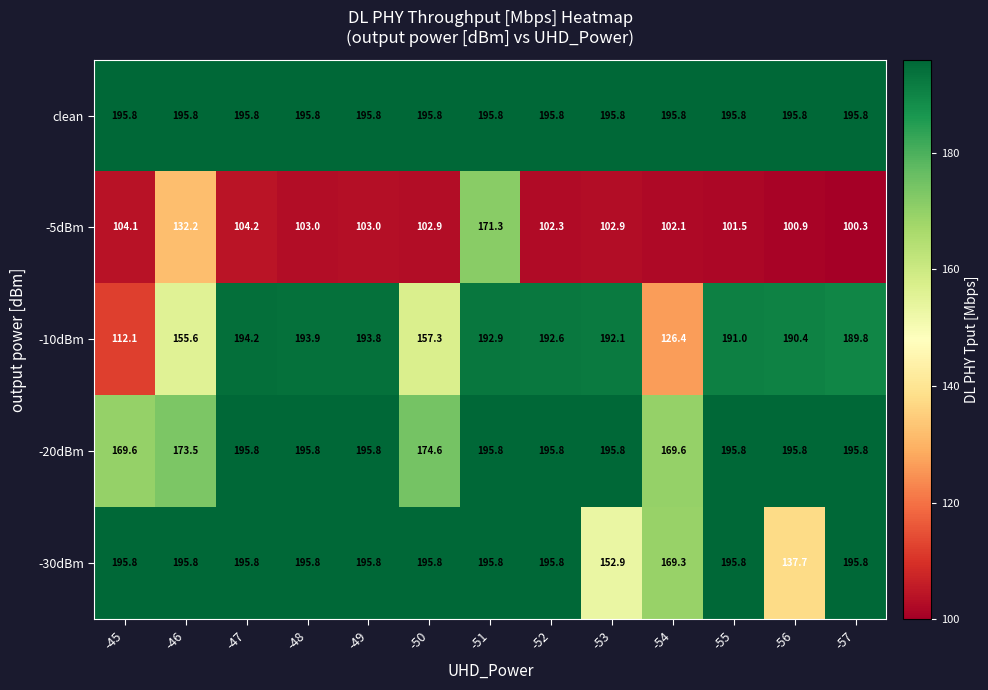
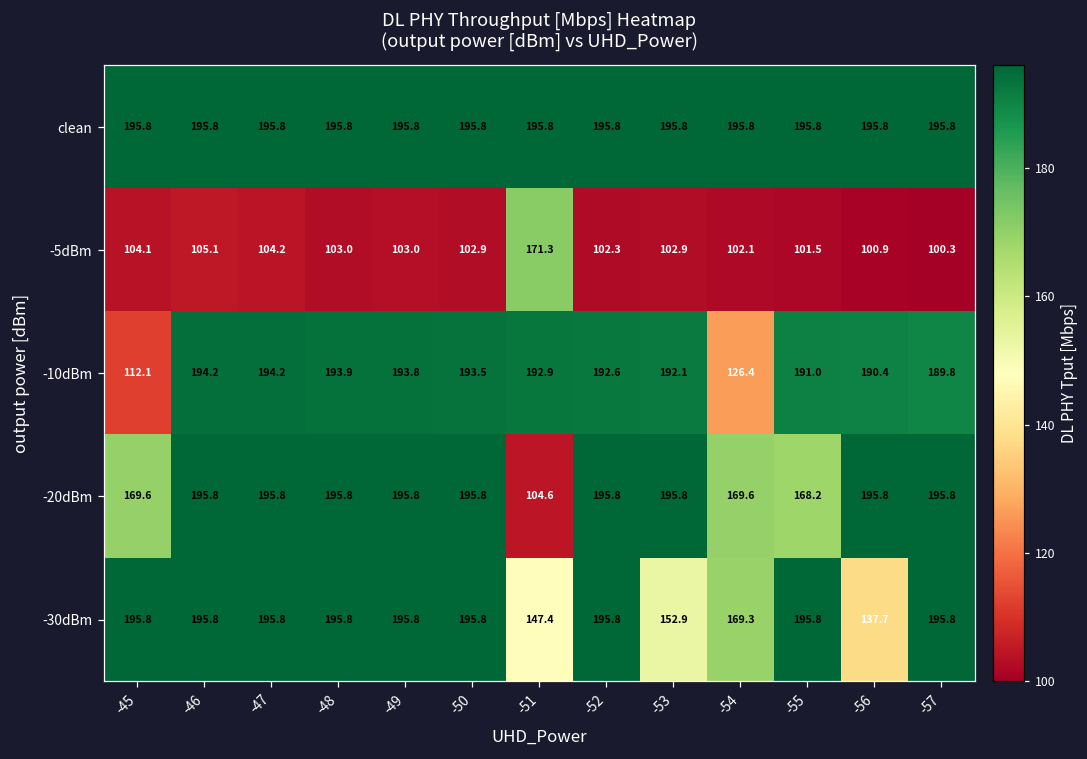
  {
    "clean": {
      "-45": 195.8,
      "-46": 195.8,
      "-47": 195.8,
      "-48": 195.8,
      "-49": 195.8,
      "-50": 195.8,
      "-51": 195.8,
      "-52": 195.8,
      "-53": 195.8,
      "-54": 195.8,
      "-55": 195.8,
      "-56": 195.8,
      "-57": 195.8
    },
    "-5dBm": {
      "-45": 104.1,
-     "-46": 132.2,
+     "-46": 105.1,
      "-47": 104.2,
      "-48": 103.0,
      "-49": 103.0,
      "-50": 102.9,
      "-51": 171.3,
      "-52": 102.3,
      "-53": 102.9,
      "-54": 102.1,
      "-55": 101.5,
      "-56": 100.9,
      "-57": 100.3
    },
    "-10dBm": {
      "-45": 112.1,
-     "-46": 155.6,
+     "-46": 194.2,
      "-47": 194.2,
      "-48": 193.9,
      "-49": 193.8,
-     "-50": 157.3,
+     "-50": 193.5,
      "-51": 192.9,
      "-52": 192.6,
      "-53": 192.1,
      "-54": 126.4,
      "-55": 191.0,
      "-56": 190.4,
      "-57": 189.8
    },
    "-20dBm": {
      "-45": 169.6,
-     "-46": 173.5,
+     "-46": 195.8,
      "-47": 195.8,
      "-48": 195.8,
      "-49": 195.8,
-     "-50": 174.6,
-     "-51": 195.8,
+     "-50": 195.8,
+     "-51": 104.6,
      "-52": 195.8,
      "-53": 195.8,
      "-54": 169.6,
-     "-55": 195.8,
+     "-55": 168.2,
      "-56": 195.8,
      "-57": 195.8
    },
    "-30dBm": {
      "-45": 195.8,
      "-46": 195.8,
      "-47": 195.8,
      "-48": 195.8,
      "-49": 195.8,
      "-50": 195.8,
-     "-51": 195.8,
+     "-51": 147.4,
      "-52": 195.8,
      "-53": 152.9,
      "-54": 169.3,
      "-55": 195.8,
      "-56": 137.7,
      "-57": 195.8
    }
  }
